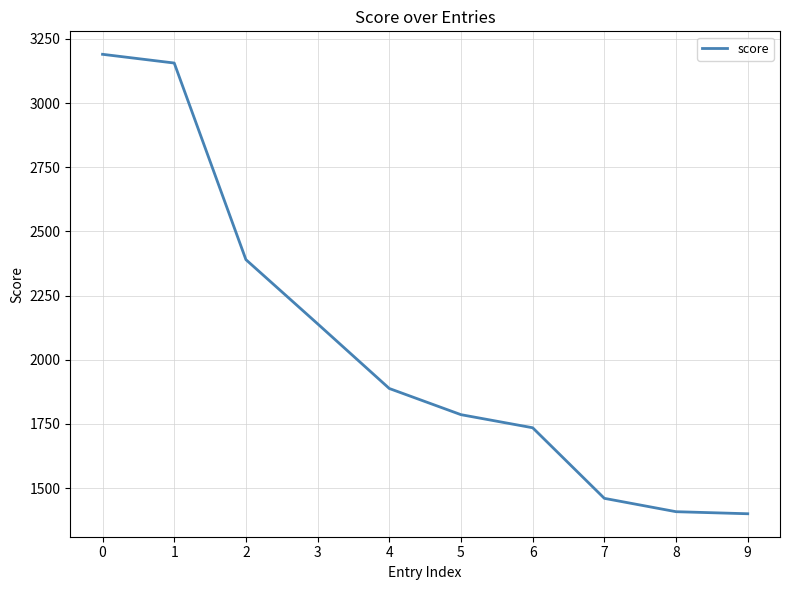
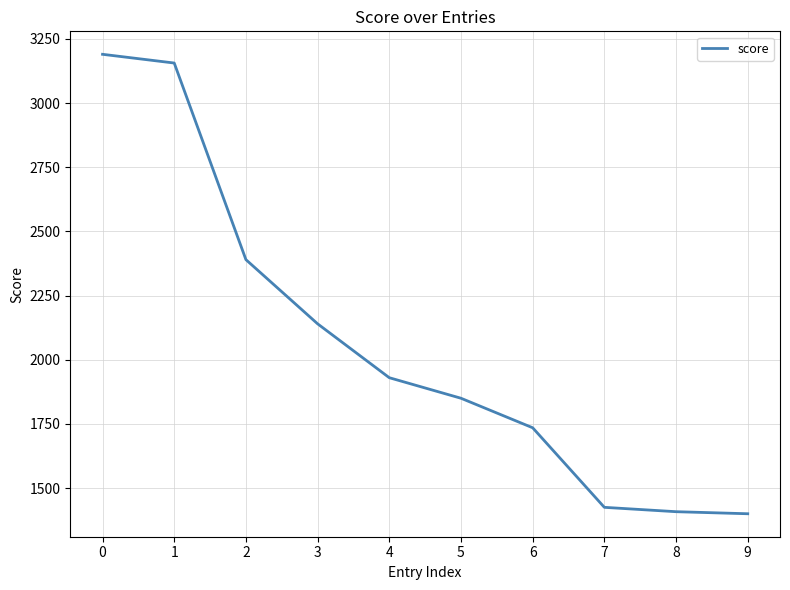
  {
    "0": 3190,
    "1": 3160,
    "2": 2390,
    "3": 2140,
-   "4": 1890,
-   "5": 1790,
+   "4": 1930,
+   "5": 1850,
    "6": 1740,
-   "7": 1460,
+   "7": 1430,
    "8": 1410,
    "9": 1400
  }
